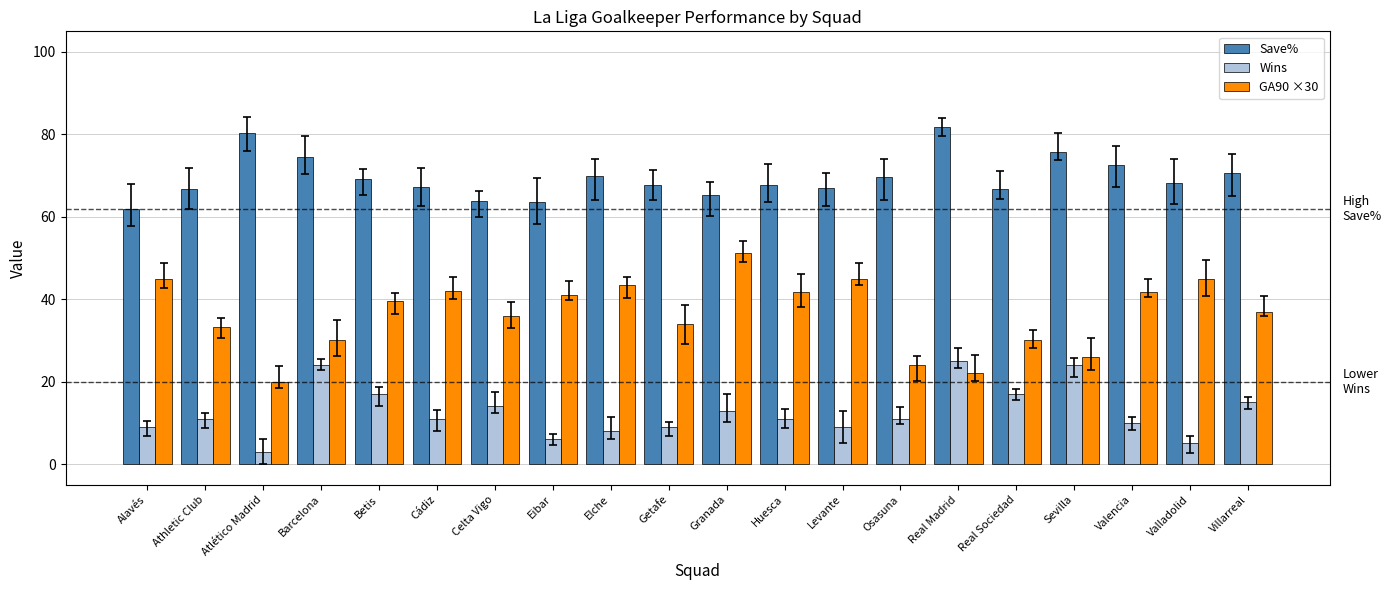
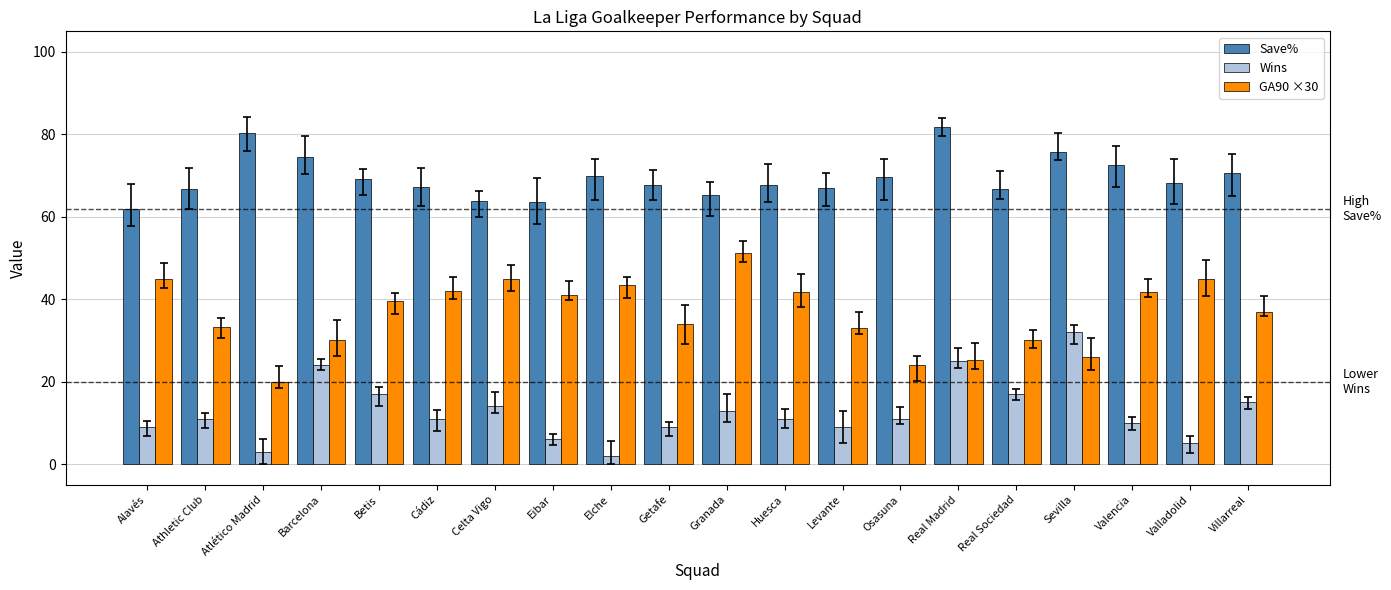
  {
    "Wins": {
      "Alavés": 9,
      "Athletic Club": 11,
      "Atlético Madrid": 3,
      "Barcelona": 24,
      "Betis": 17,
      "Cádiz": 11,
      "Celta Vigo": 14,
      "Eibar": 6,
-     "Elche": 8,
+     "Elche": 2,
      "Getafe": 9,
      "Granada": 13,
      "Huesca": 11,
      "Levante": 9,
      "Osasuna": 11,
      "Real Madrid": 25,
      "Real Sociedad": 17,
-     "Sevilla": 24,
+     "Sevilla": 32,
      "Valencia": 10,
      "Valladolid": 5,
      "Villarreal": 15
    },
    "GA90 ×30": {
      "Alavés": 45,
      "Athletic Club": 33,
      "Atlético Madrid": 20,
      "Barcelona": 30,
      "Betis": 40,
      "Cádiz": 42,
-     "Celta Vigo": 36,
+     "Celta Vigo": 45,
      "Eibar": 41,
      "Elche": 44,
      "Getafe": 34,
      "Granada": 51,
      "Huesca": 42,
-     "Levante": 45,
+     "Levante": 33,
      "Osasuna": 24,
-     "Real Madrid": 22,
+     "Real Madrid": 25,
      "Real Sociedad": 30,
      "Sevilla": 26,
      "Valencia": 42,
      "Valladolid": 45,
      "Villarreal": 37
    }
  }
